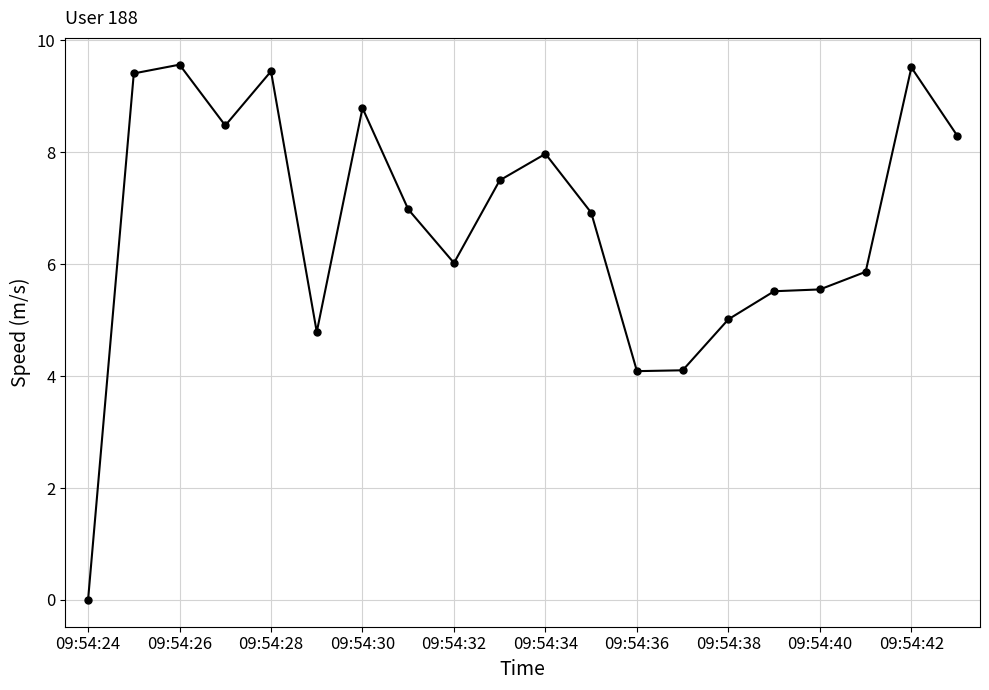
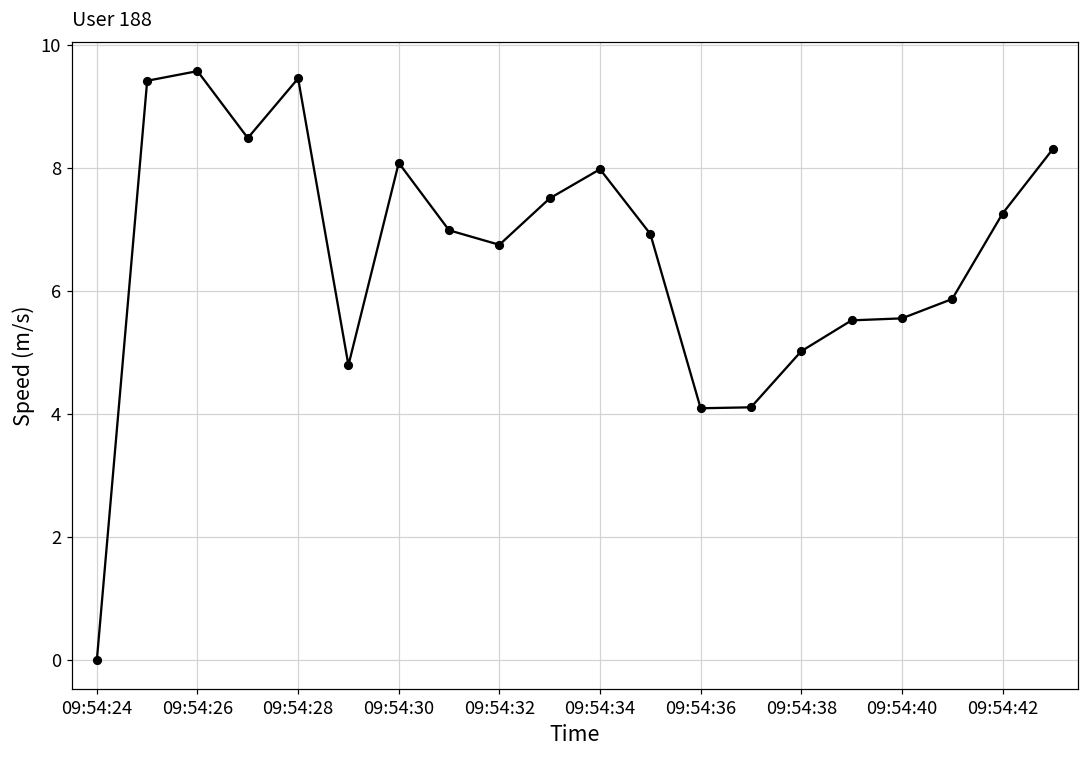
  {
    "09:54:24": 0.0,
    "09:54:26": 9.6,
    "09:54:28": 9.4,
-   "09:54:30": 8.8,
-   "09:54:32": 6.0,
+   "09:54:30": 8.1,
+   "09:54:32": 6.7,
    "09:54:34": 8.0,
    "09:54:36": 4.1,
    "09:54:38": 5.0,
    "09:54:40": 5.6,
-   "09:54:42": 9.5
+   "09:54:42": 7.3
  }
